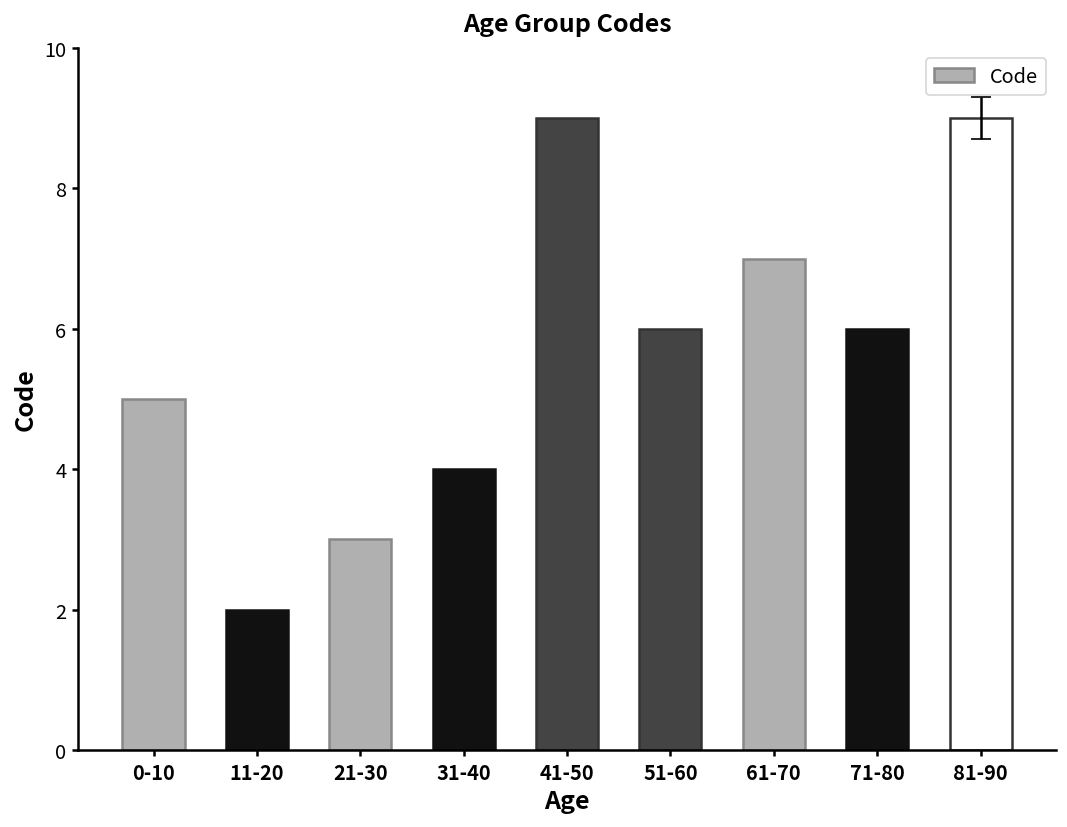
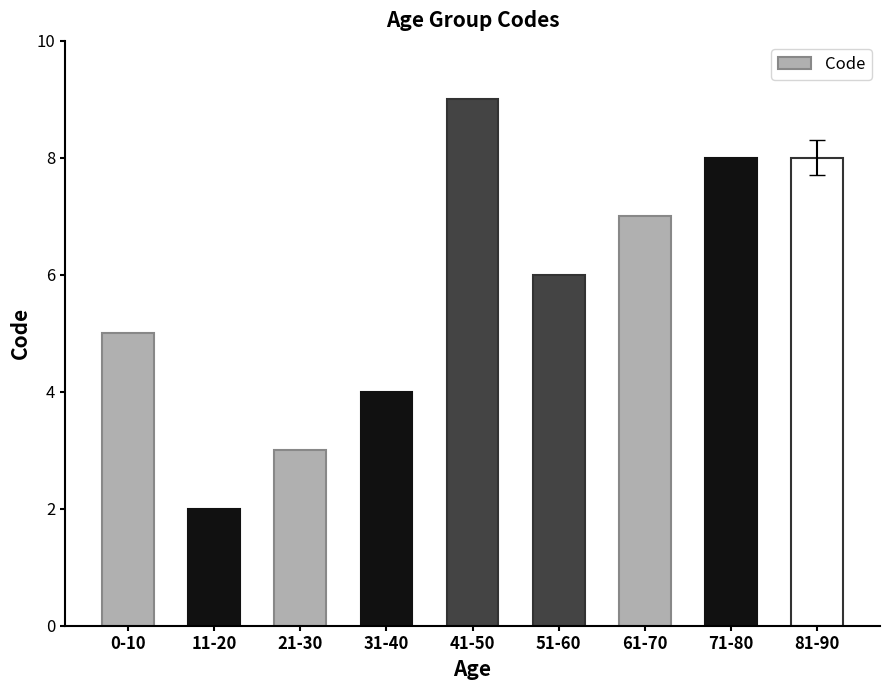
  {
    "Code": {
      "0-10": 5,
      "11-20": 2,
      "21-30": 3,
      "31-40": 4,
      "41-50": 9,
      "51-60": 6,
      "61-70": 7,
-     "71-80": 6,
-     "81-90": 9
+     "71-80": 8,
+     "81-90": 8
    }
  }
